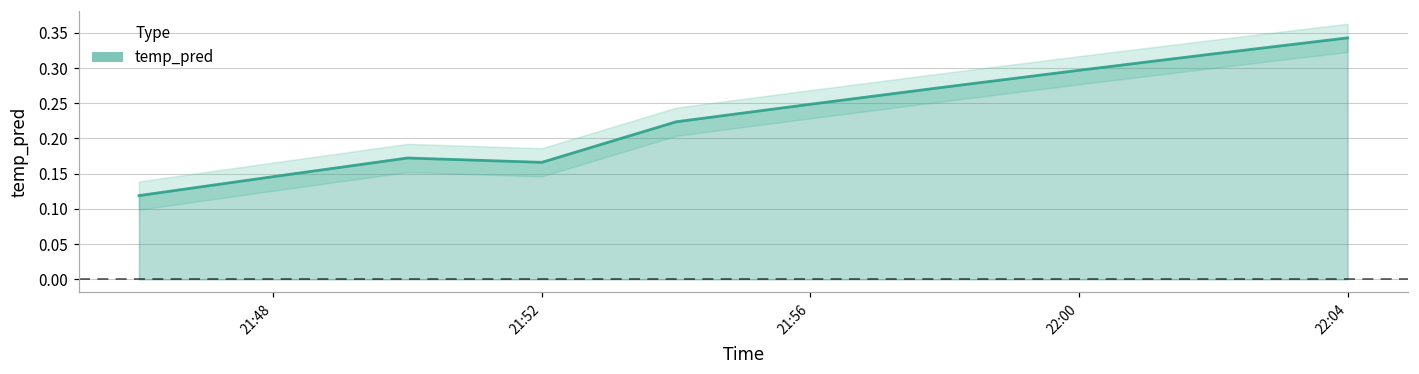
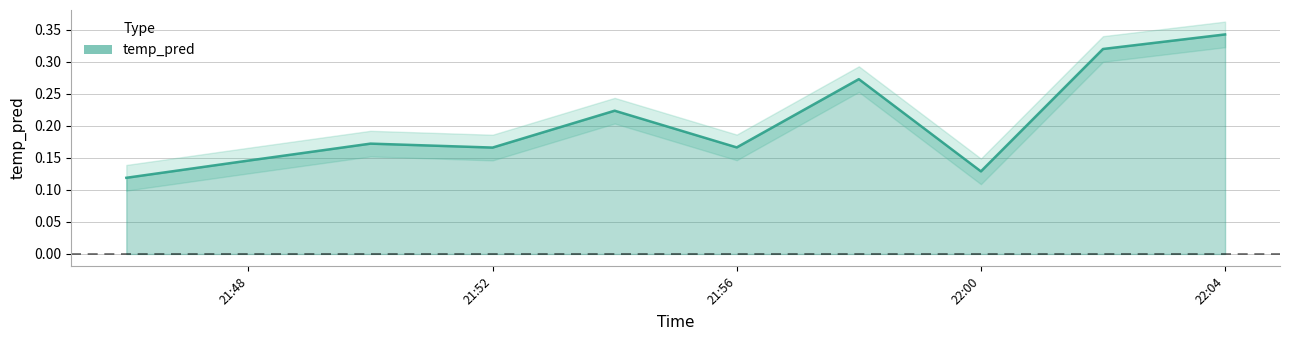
  {
    "temp_pred": {
      "21:48": 0.15,
      "21:52": 0.17,
-     "21:56": 0.25,
-     "22:00": 0.30,
+     "21:56": 0.17,
+     "22:00": 0.13,
      "22:04": 0.34
    }
  }
